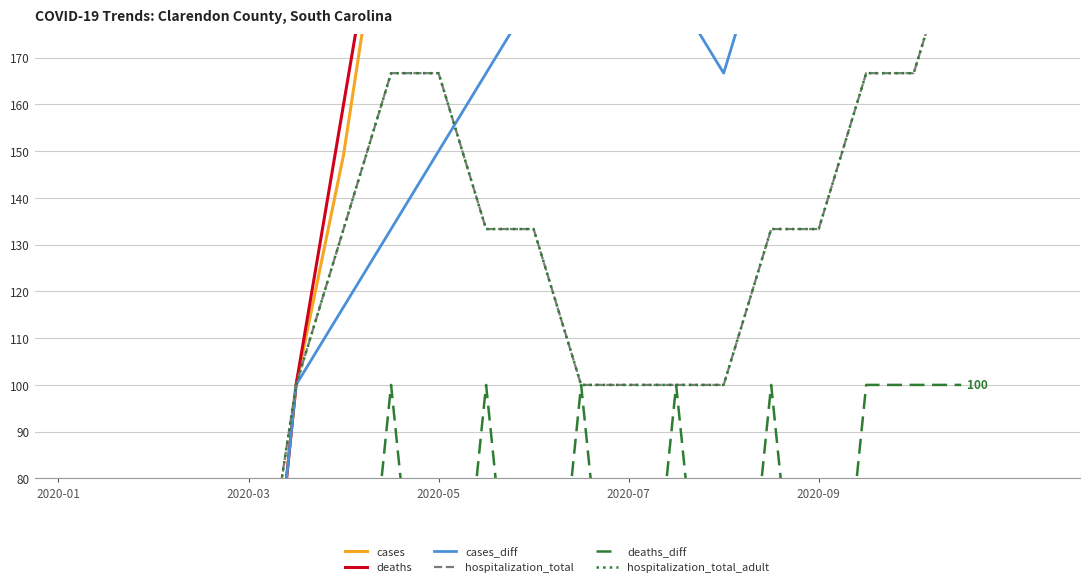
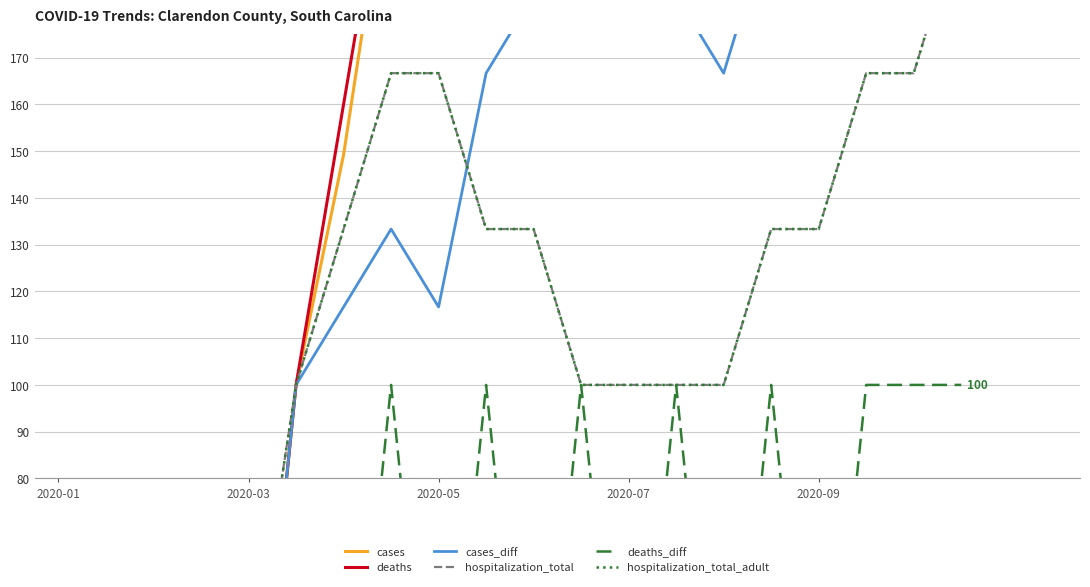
  {
    "cases_diff": {
-     "2020-05": 150
+     "2020-05": 117
    }
  }
